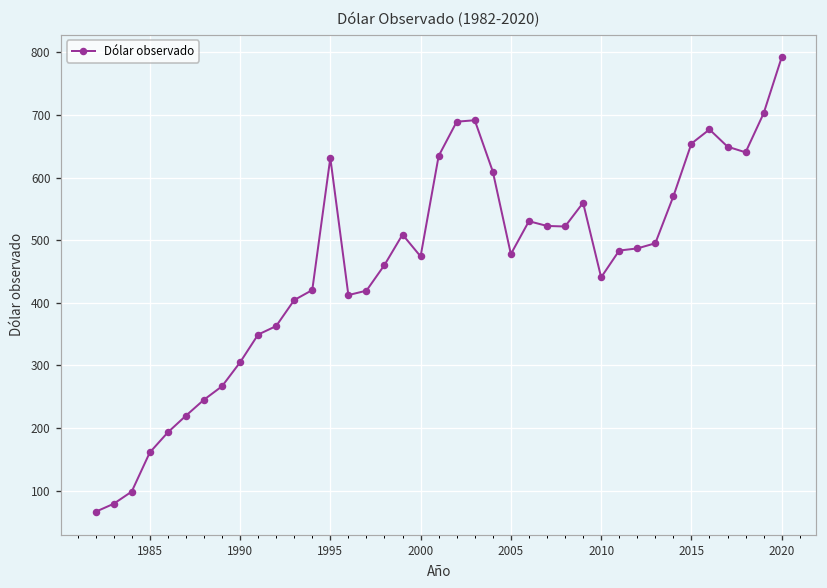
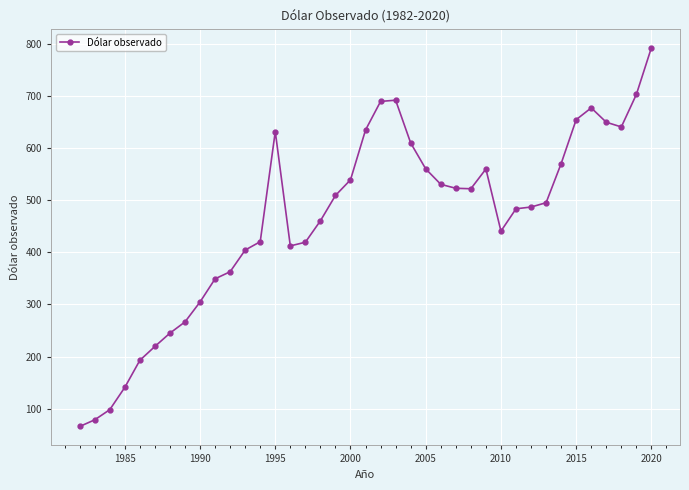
  {
-   "1985": 160,
+   "1985": 140,
    "1990": 300,
    "1995": 630,
-   "2000": 470,
-   "2005": 480,
+   "2000": 540,
+   "2005": 560,
    "2010": 440,
    "2015": 650,
    "2020": 790
  }
